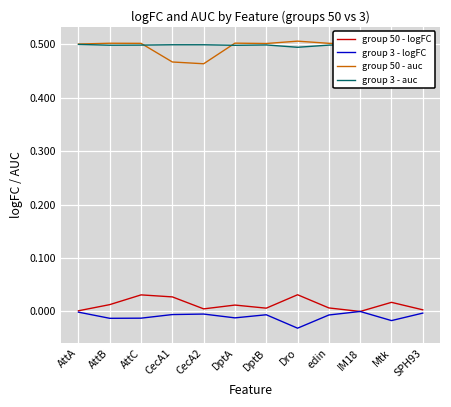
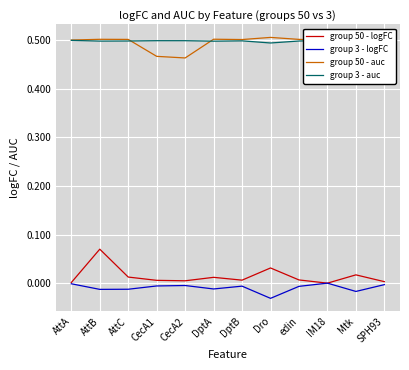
  {
    "group 50 - logFC": {
-     "AttB": 0.01,
-     "AttC": 0.03,
-     "CecA1": 0.03,
+     "AttB": 0.07,
+     "AttC": 0.01,
+     "CecA1": 0.01,
      "CecA2": 0.00,
      "DptA": 0.01,
      "DptB": 0.01,
      "Dro": 0.03,
      "edin": 0.01,
      "Mtk": 0.02,
      "SPH93": 0.00
    },
    "group 3 - logFC": {
      "AttB": -0.01,
      "AttC": -0.01,
      "CecA1": -0.01,
      "CecA2": 0.00,
      "DptA": -0.01,
      "DptB": -0.01,
      "Dro": -0.03,
      "edin": -0.01,
      "Mtk": -0.02,
      "SPH93": 0.00
    },
    "group 50 - auc": {
      "CecA1": 0.47,
      "CecA2": 0.46,
      "Dro": 0.51
    },
    "group 3 - auc": {
      "CecA1": 0.50,
      "CecA2": 0.50,
      "Dro": 0.49
    }
  }
